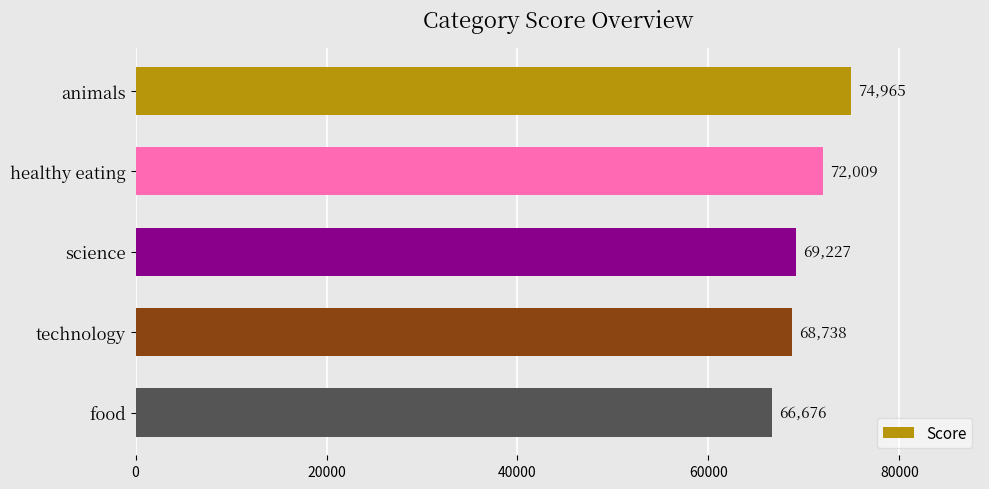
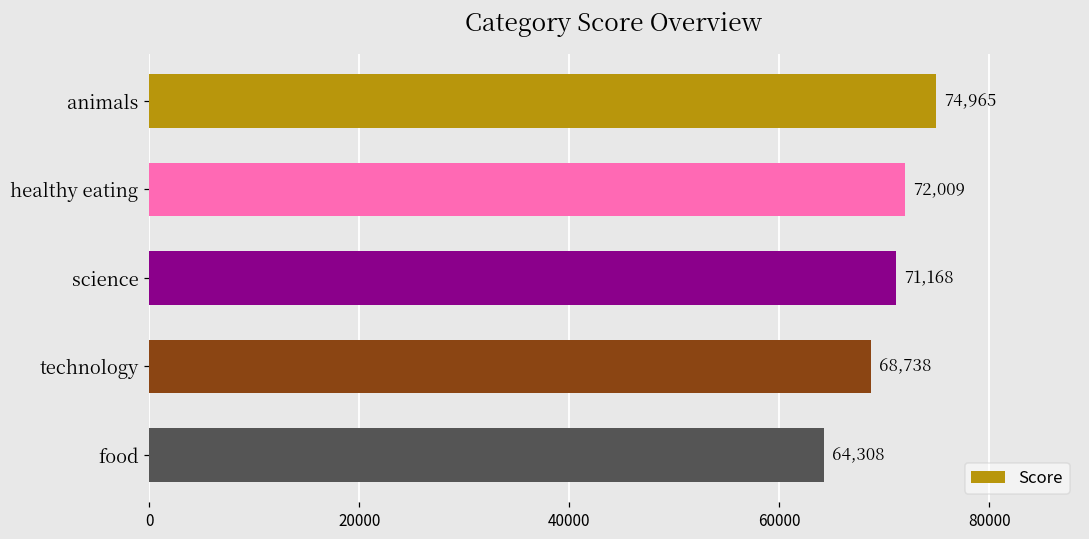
  {
    "animals": "74,965",
    "healthy eating": "72,009",
-   "science": "69,227",
+   "science": "71,168",
    "technology": "68,738",
-   "food": "66,676"
+   "food": "64,308"
  }
